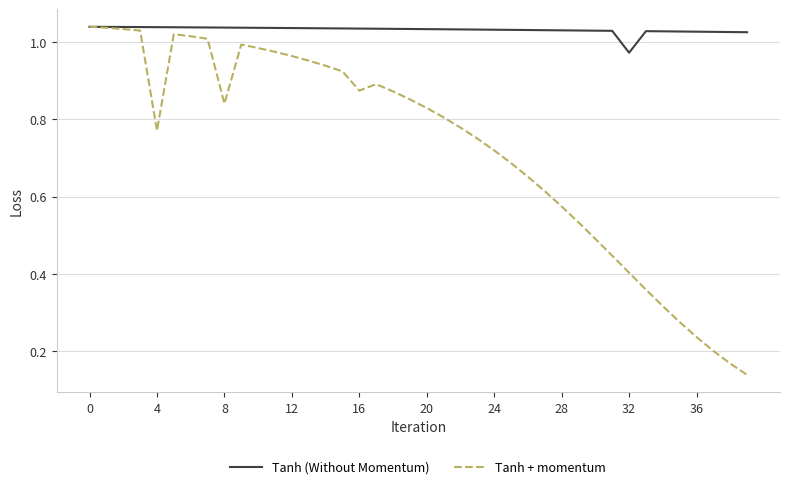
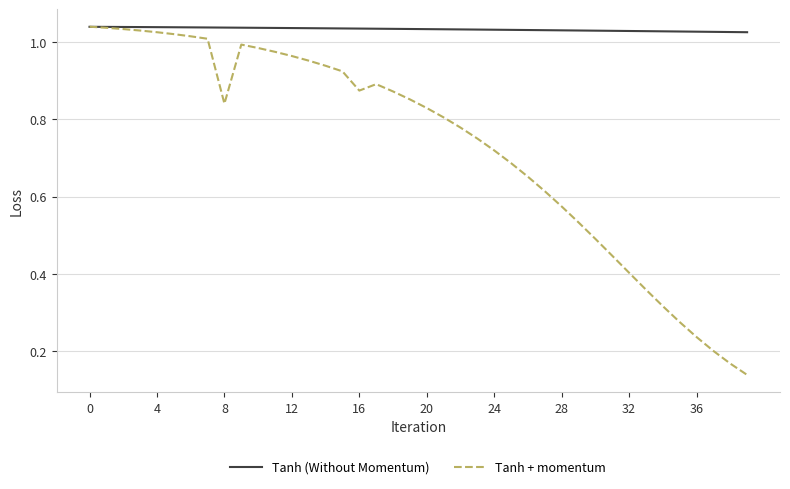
  {
    "Tanh (Without Momentum)": {
      "4": 1.04,
      "8": 1.04,
      "12": 1.04,
      "16": 1.04,
      "20": 1.03,
      "24": 1.03,
      "28": 1.03,
-     "32": 0.97,
+     "32": 1.03,
      "36": 1.03
    },
    "Tanh + momentum": {
-     "4": 0.77,
+     "4": 1.03,
      "8": 0.84,
      "12": 0.96,
      "16": 0.87,
      "20": 0.83,
      "24": 0.72,
      "28": 0.57,
      "32": 0.40,
      "36": 0.24
    }
  }
